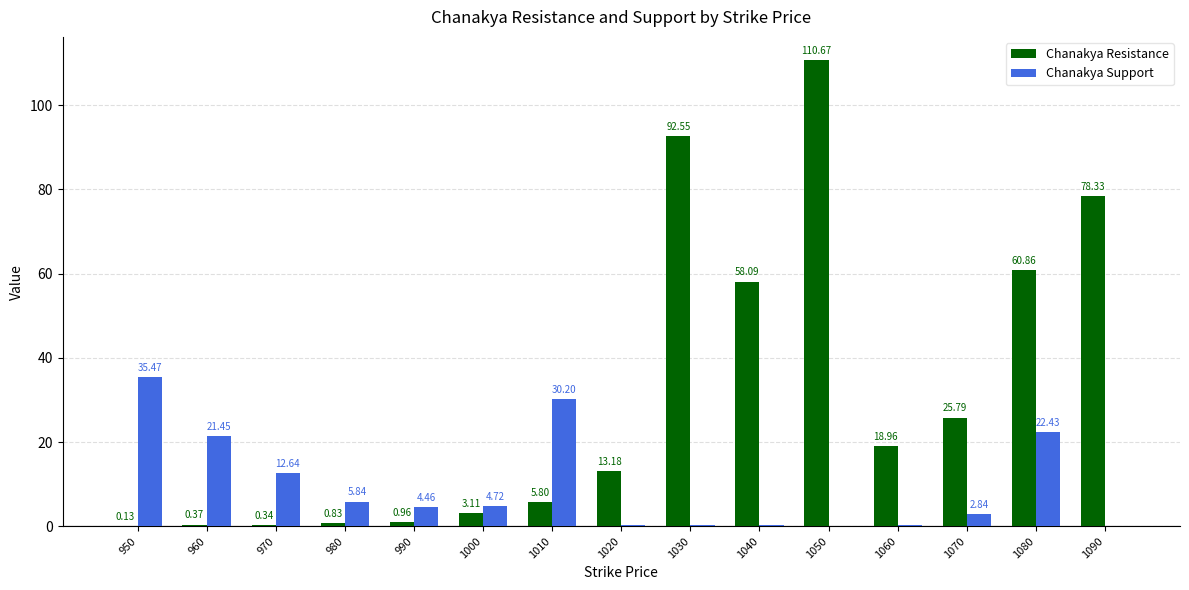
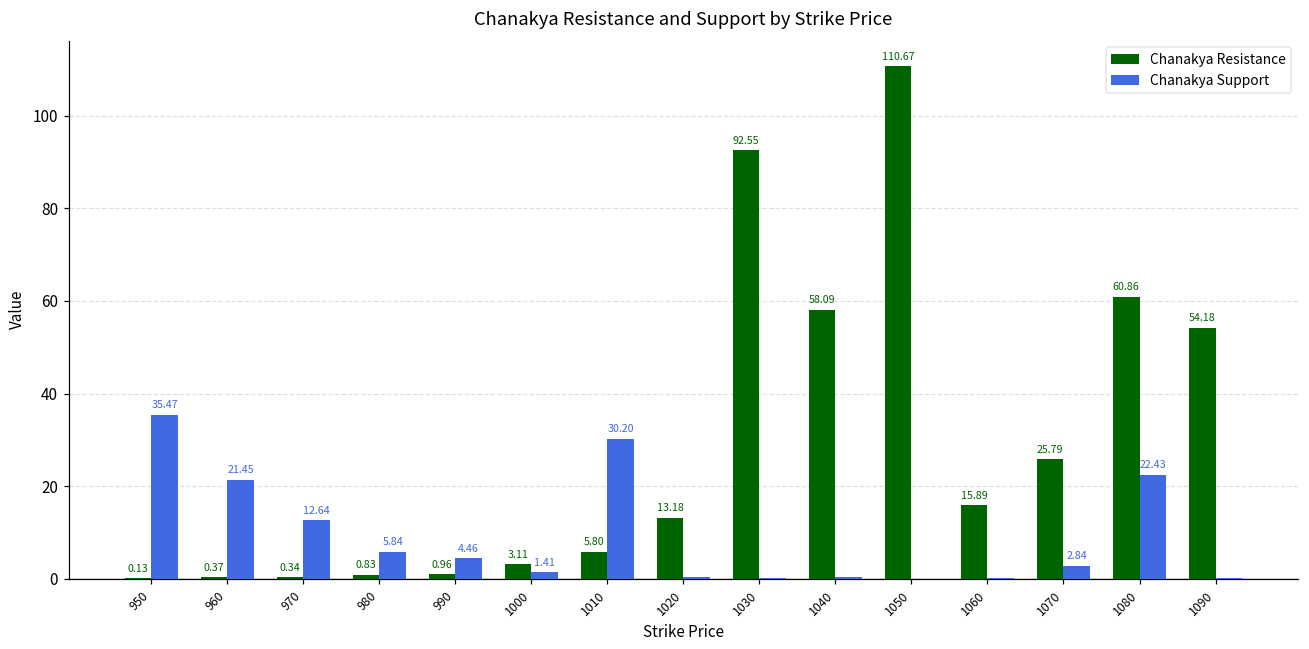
  {
    "Chanakya Resistance": {
      "950": 0.13,
      "960": 0.37,
      "970": 0.34,
      "980": 0.83,
      "990": 0.96,
      "1000": 3.11,
      "1010": 5.80,
      "1020": 13.18,
      "1030": 92.55,
      "1040": 58.09,
      "1050": 110.67,
-     "1060": 18.96,
+     "1060": 15.89,
      "1070": 25.79,
      "1080": 60.86,
-     "1090": 78.33
+     "1090": 54.18
    },
    "Chanakya Support": {
      "950": 35.47,
      "960": 21.45,
      "970": 12.64,
      "980": 5.84,
      "990": 4.46,
-     "1000": 4.72,
+     "1000": 1.41,
      "1010": 30.20,
      "1070": 2.84,
      "1080": 22.43
    }
  }
